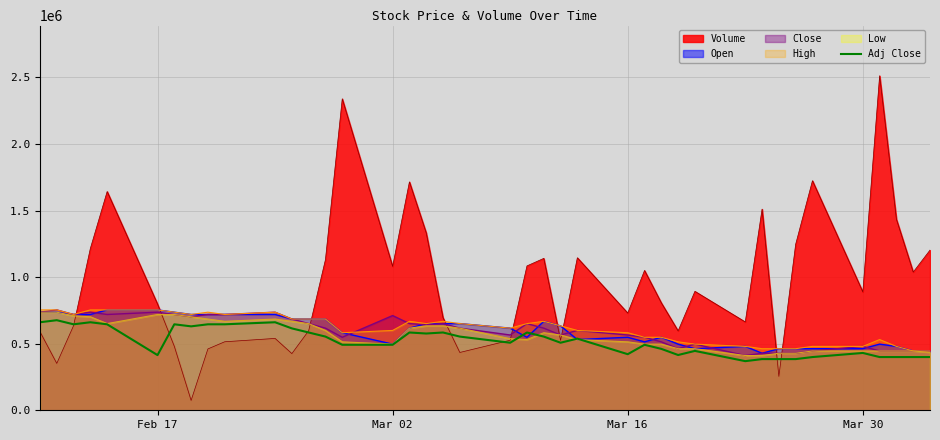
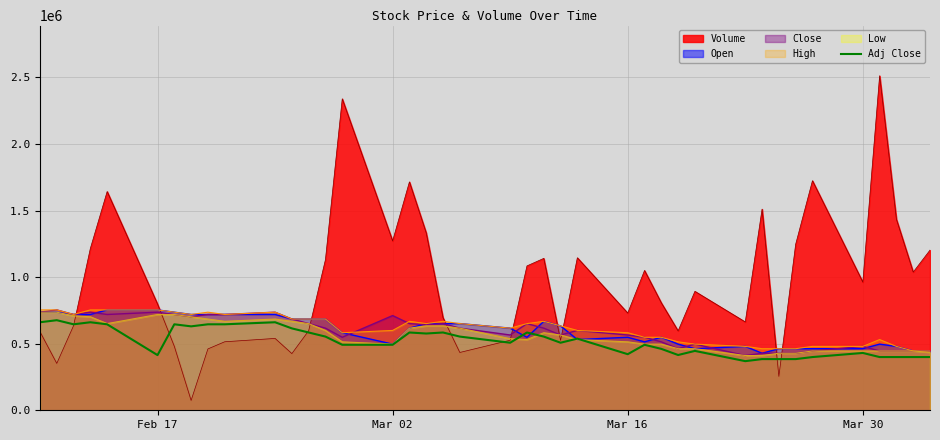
  {
    "Volume": {
      "Feb 17": 800000,
-     "Mar 02": 1080000,
+     "Mar 02": 1270000,
      "Mar 16": 730000,
-     "Mar 30": 890000
+     "Mar 30": 960000
    },
    "Close": {
      "Mar 02": 710000
    },
    "Adj Close": {
      "Feb 17": 410000,
      "Mar 16": 420000
    }
  }
